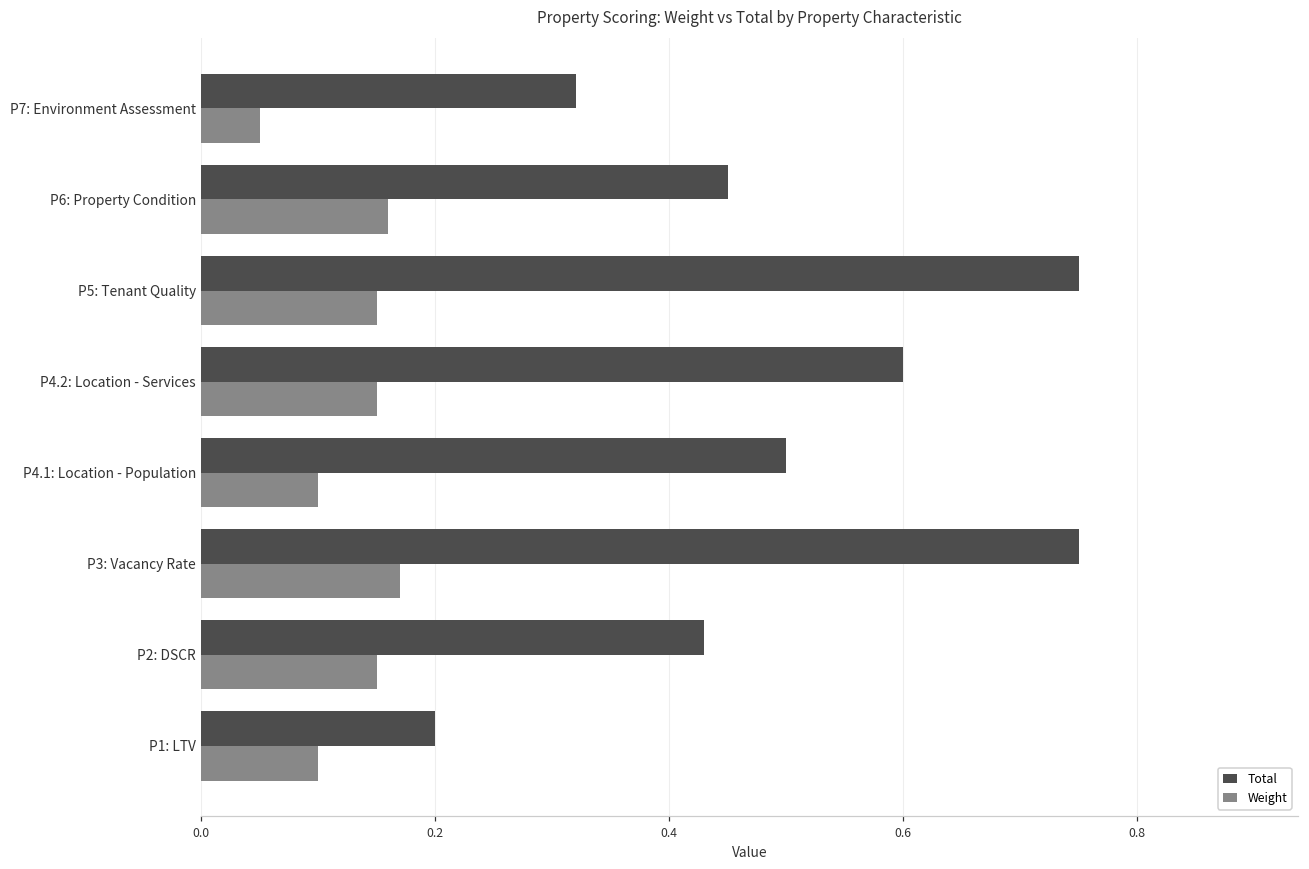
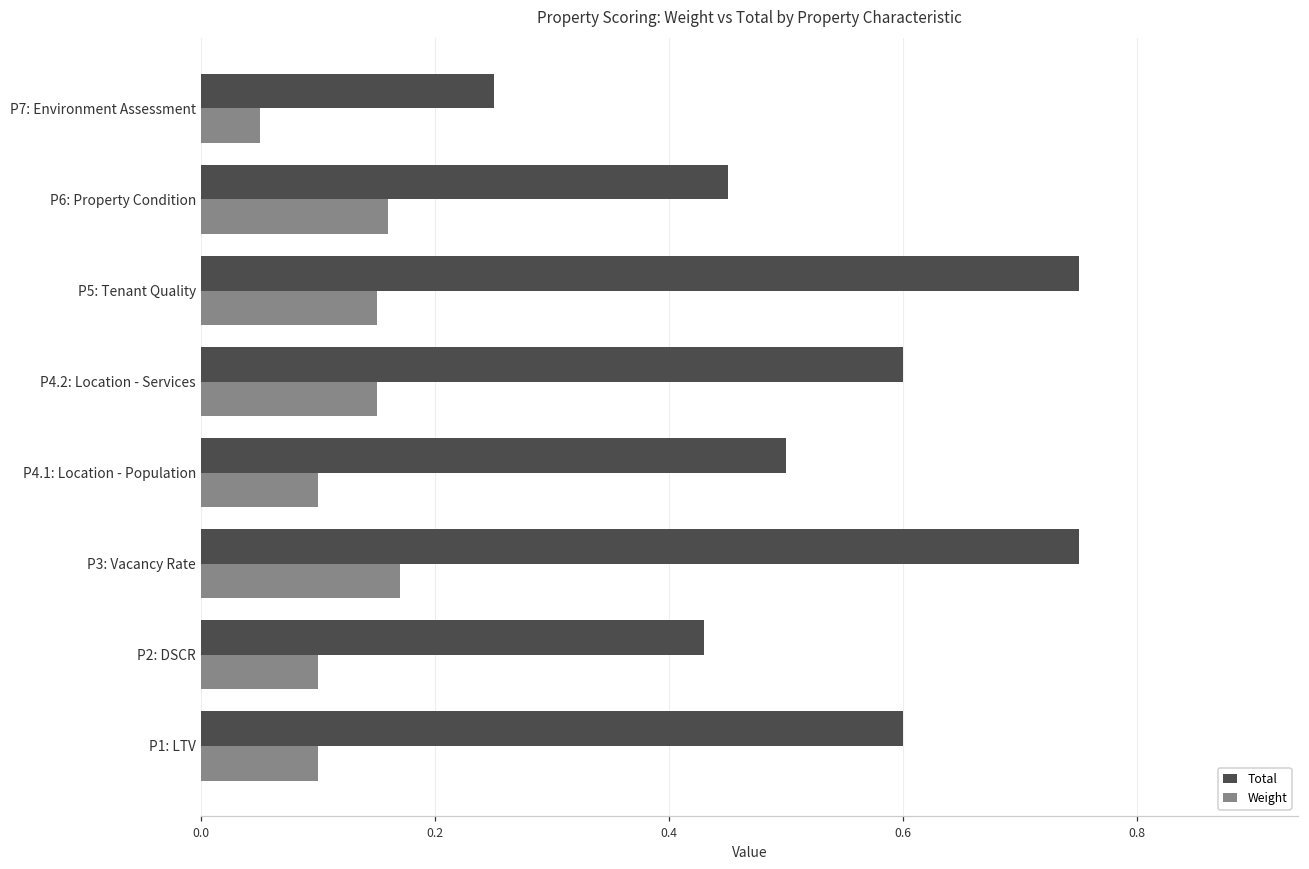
  {
    "Total": {
-     "P7: Environment Assessment": 0.32,
+     "P7: Environment Assessment": 0.25,
      "P6: Property Condition": 0.45,
      "P5: Tenant Quality": 0.75,
      "P4.2: Location - Services": 0.60,
      "P4.1: Location - Population": 0.50,
      "P3: Vacancy Rate": 0.75,
      "P2: DSCR": 0.43,
-     "P1: LTV": 0.2
+     "P1: LTV": 0.6
    },
    "Weight": {
      "P7: Environment Assessment": 0.05,
      "P6: Property Condition": 0.16,
      "P5: Tenant Quality": 0.15,
      "P4.2: Location - Services": 0.15,
      "P4.1: Location - Population": 0.10,
      "P3: Vacancy Rate": 0.17,
-     "P2: DSCR": 0.15,
+     "P2: DSCR": 0.10,
      "P1: LTV": 0.10
    }
  }
